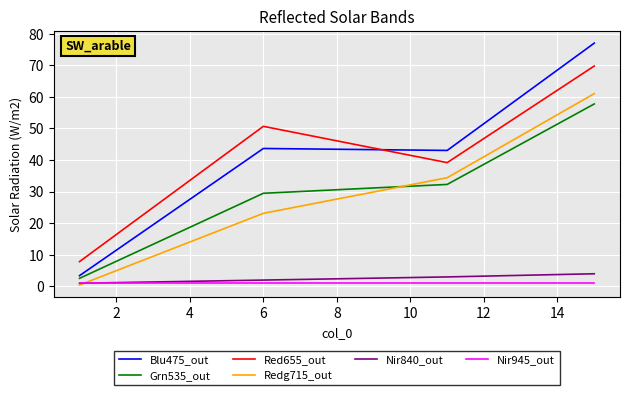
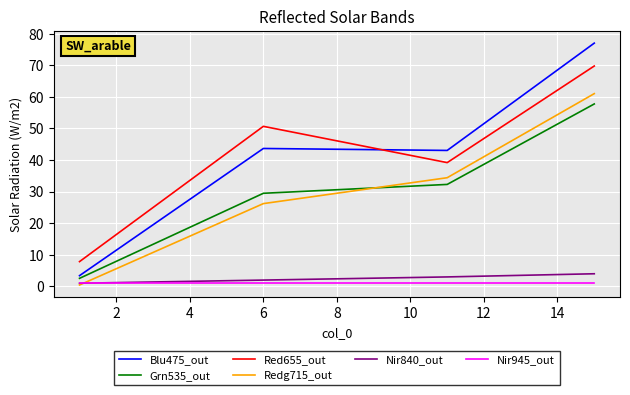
  {
    "Blu475_out": {
      "6": 44
    },
    "Grn535_out": {
      "6": 29
    },
    "Red655_out": {
      "6": 51
    },
    "Redg715_out": {
-     "6": 23
+     "6": 26
    },
    "Nir840_out": {
      "6": 2
    },
    "Nir945_out": {
      "6": 1
    }
  }
